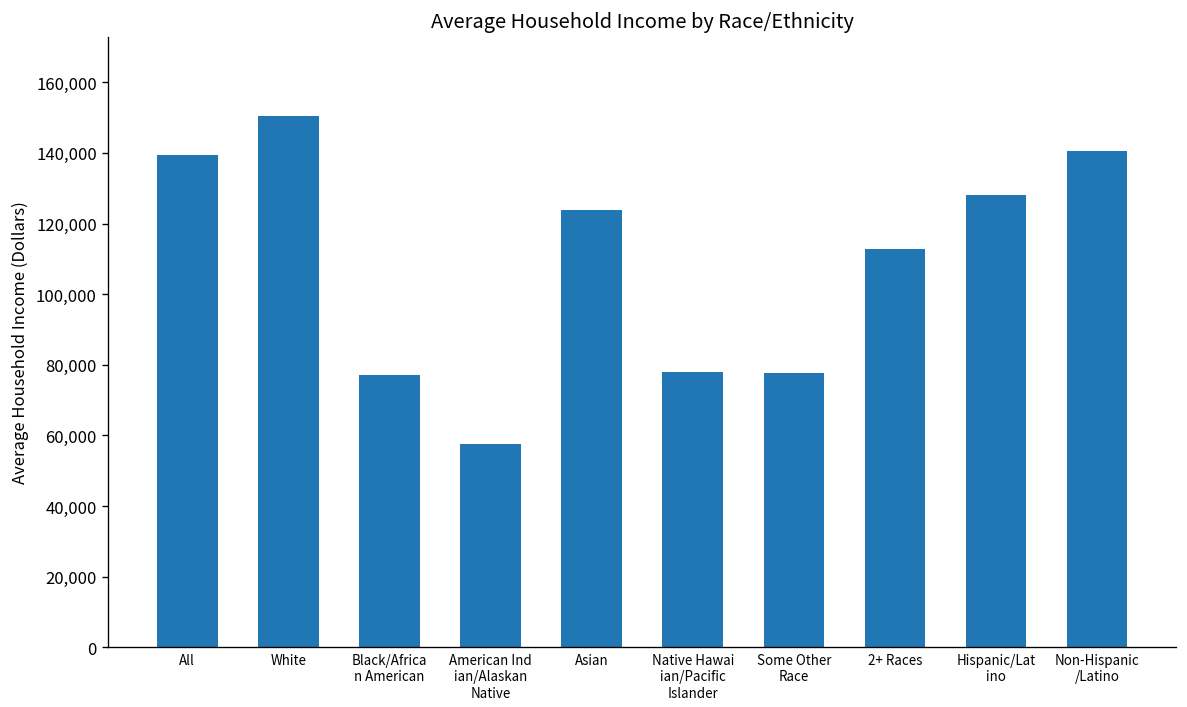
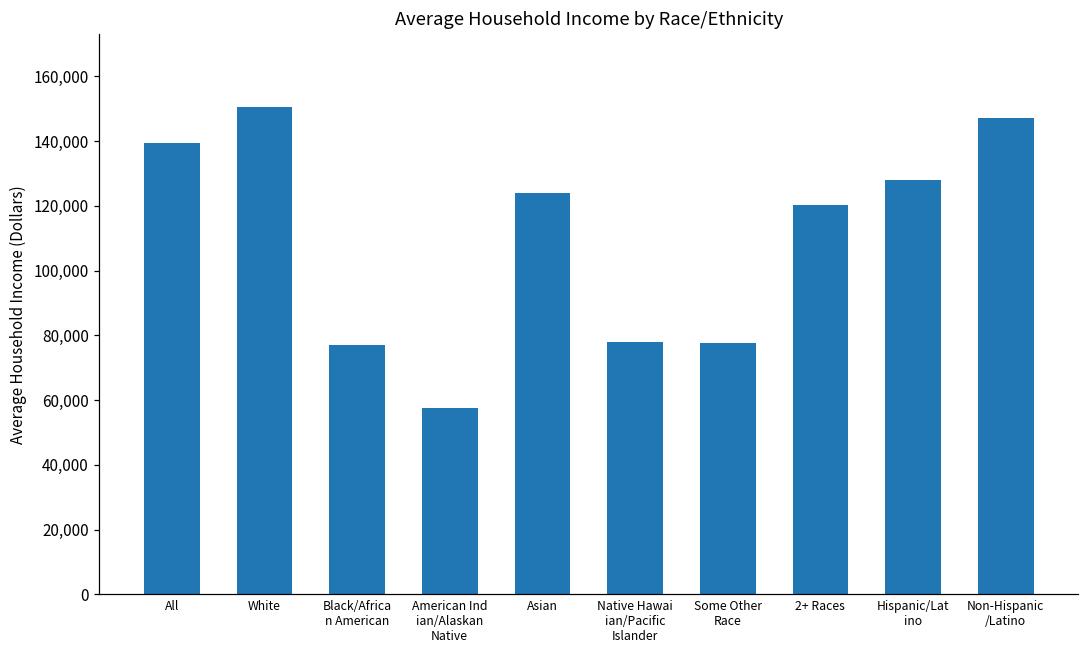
  {
    "All": "140,000",
    "White": "150,000",
    "Black/Africa n American": "77,000",
    "American Ind ian/Alaskan Native": "57,000",
    "Asian": "124,000",
    "Native Hawai ian/Pacific Islander": "78,000",
    "Some Other Race": "78,000",
-   "2+ Races": "113,000",
+   "2+ Races": "120,000",
    "Hispanic/Lat ino": "128,000",
-   "Non-Hispanic /Latino": "141,000"
+   "Non-Hispanic /Latino": "147,000"
  }
